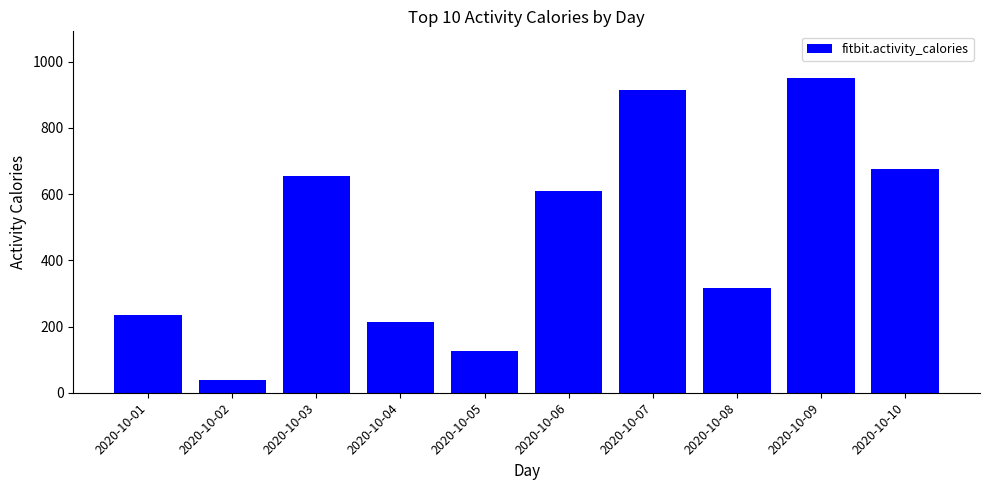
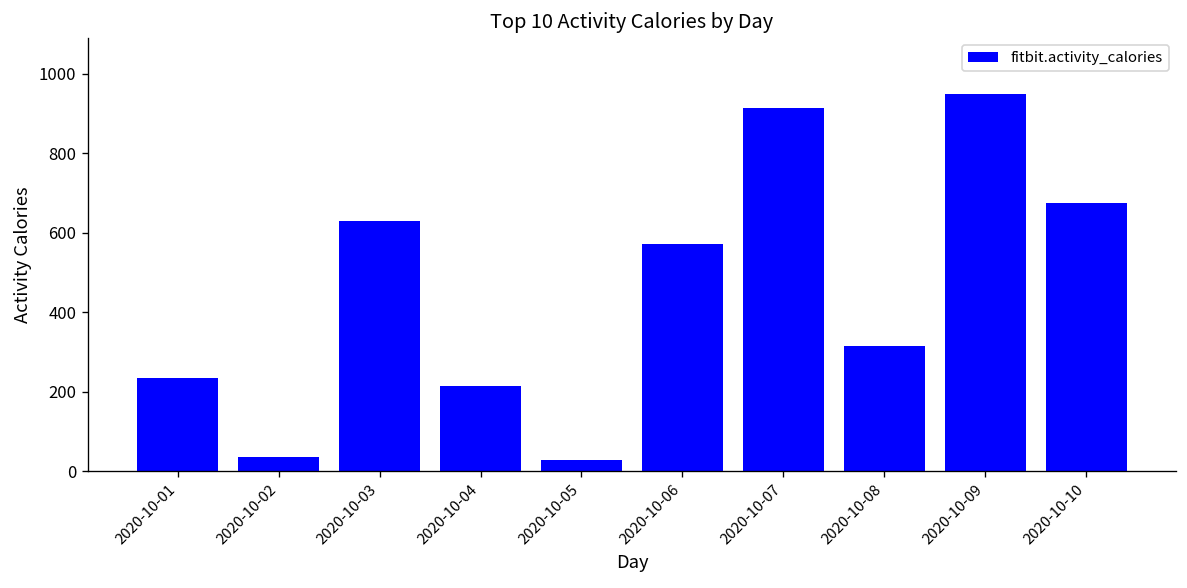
  {
    "2020-10-01": 240,
    "2020-10-02": 40,
-   "2020-10-03": 660,
+   "2020-10-03": 630,
    "2020-10-04": 220,
-   "2020-10-05": 130,
-   "2020-10-06": 610,
+   "2020-10-05": 30,
+   "2020-10-06": 570,
    "2020-10-07": 910,
    "2020-10-08": 320,
    "2020-10-09": 950,
    "2020-10-10": 680
  }
